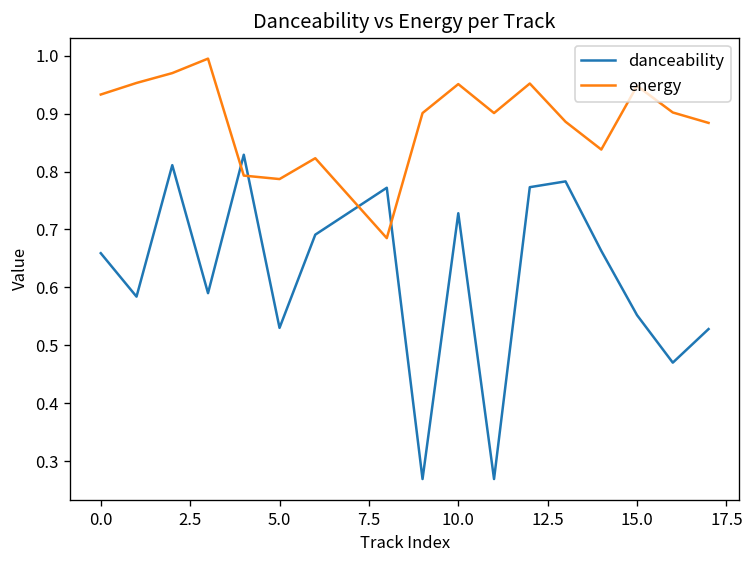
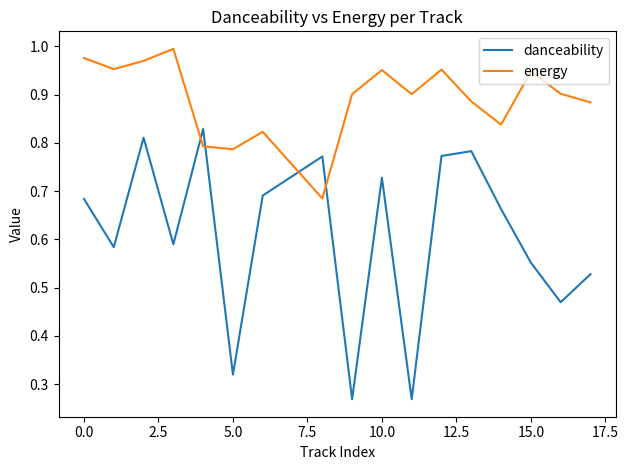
  {
    "danceability": {
-     "0.0": 0.66,
-     "5.0": 0.53,
+     "0.0": 0.68,
+     "5.0": 0.32,
      "10.0": 0.73,
      "15.0": 0.55
    },
    "energy": {
-     "0.0": 0.93,
+     "0.0": 0.98,
      "5.0": 0.79,
      "10.0": 0.95
    }
  }
